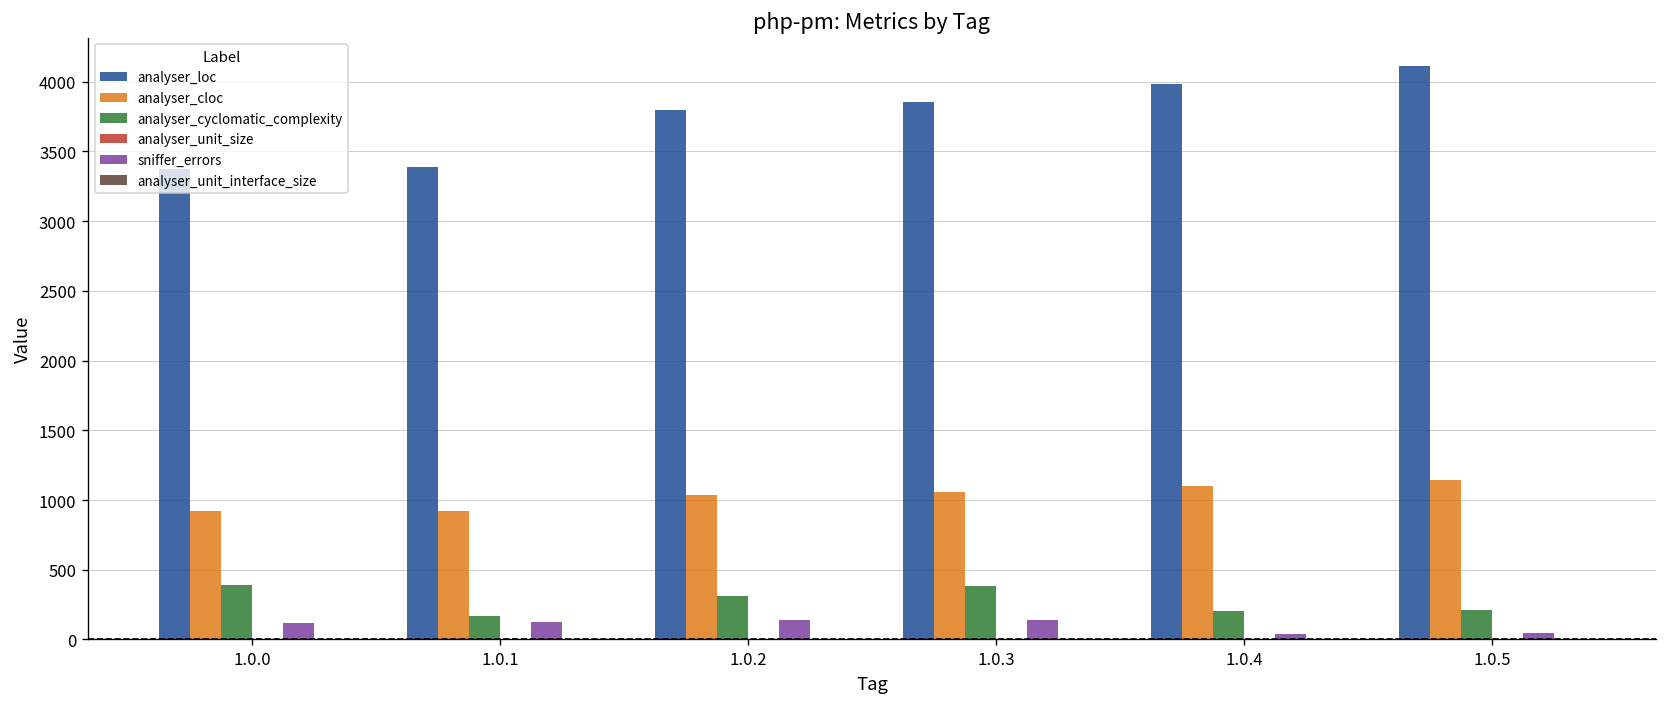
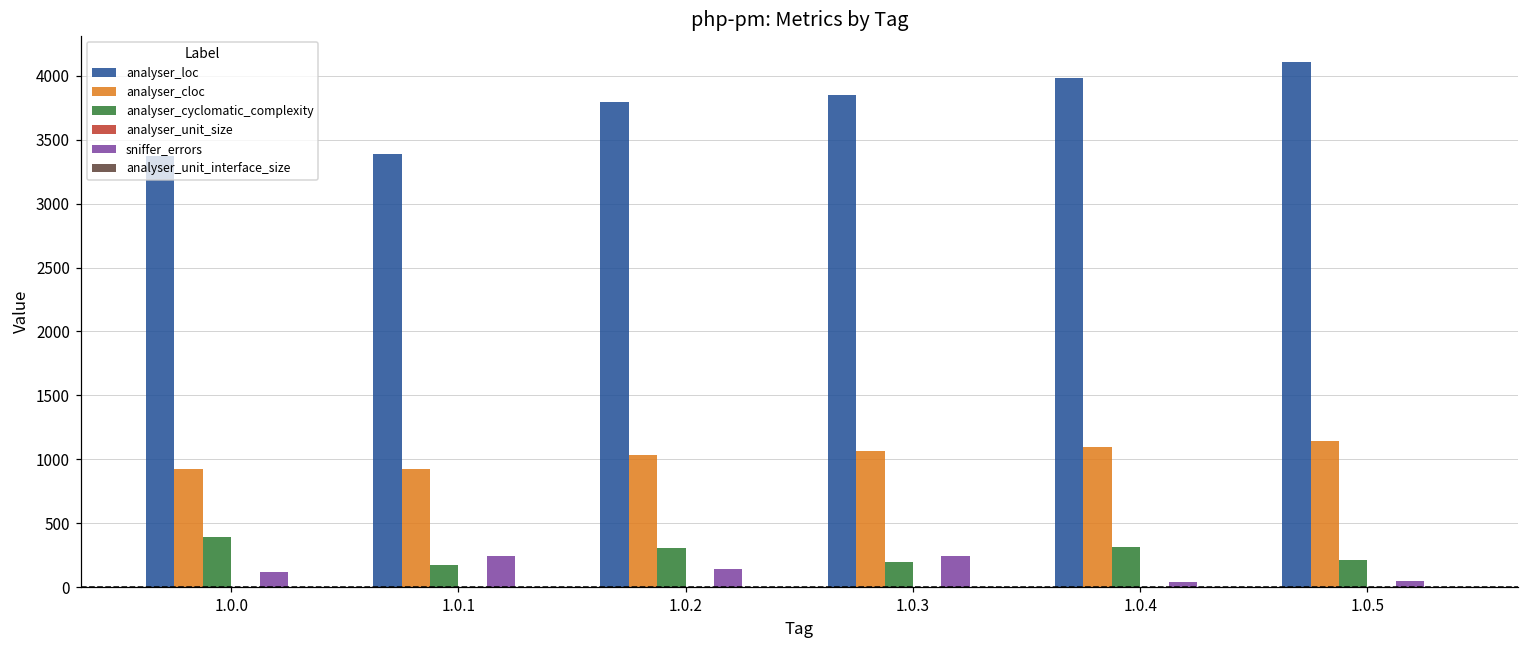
  {
    "analyser_loc": {
      "1.0.1": 3390,
      "1.0.2": 3800,
      "1.0.3": 3850,
      "1.0.4": 3980,
      "1.0.5": 4110
    },
    "analyser_cloc": {
      "1.0.0": 920,
      "1.0.1": 920,
      "1.0.2": 1040,
      "1.0.3": 1060,
      "1.0.4": 1100,
      "1.0.5": 1140
    },
    "analyser_cyclomatic_complexity": {
      "1.0.0": 390,
      "1.0.1": 170,
      "1.0.2": 310,
-     "1.0.3": 390,
-     "1.0.4": 210,
+     "1.0.3": 200,
+     "1.0.4": 310,
      "1.0.5": 210
    },
    "sniffer_errors": {
      "1.0.0": 120,
-     "1.0.1": 120,
+     "1.0.1": 250,
      "1.0.2": 140,
-     "1.0.3": 140,
+     "1.0.3": 240,
      "1.0.4": 40,
      "1.0.5": 50
    },
    "analyser_unit_interface_size": {
      "1.0.0": 0,
      "1.0.1": 0,
      "1.0.2": 0,
      "1.0.3": 0,
      "1.0.4": 0,
      "1.0.5": 0
    }
  }
